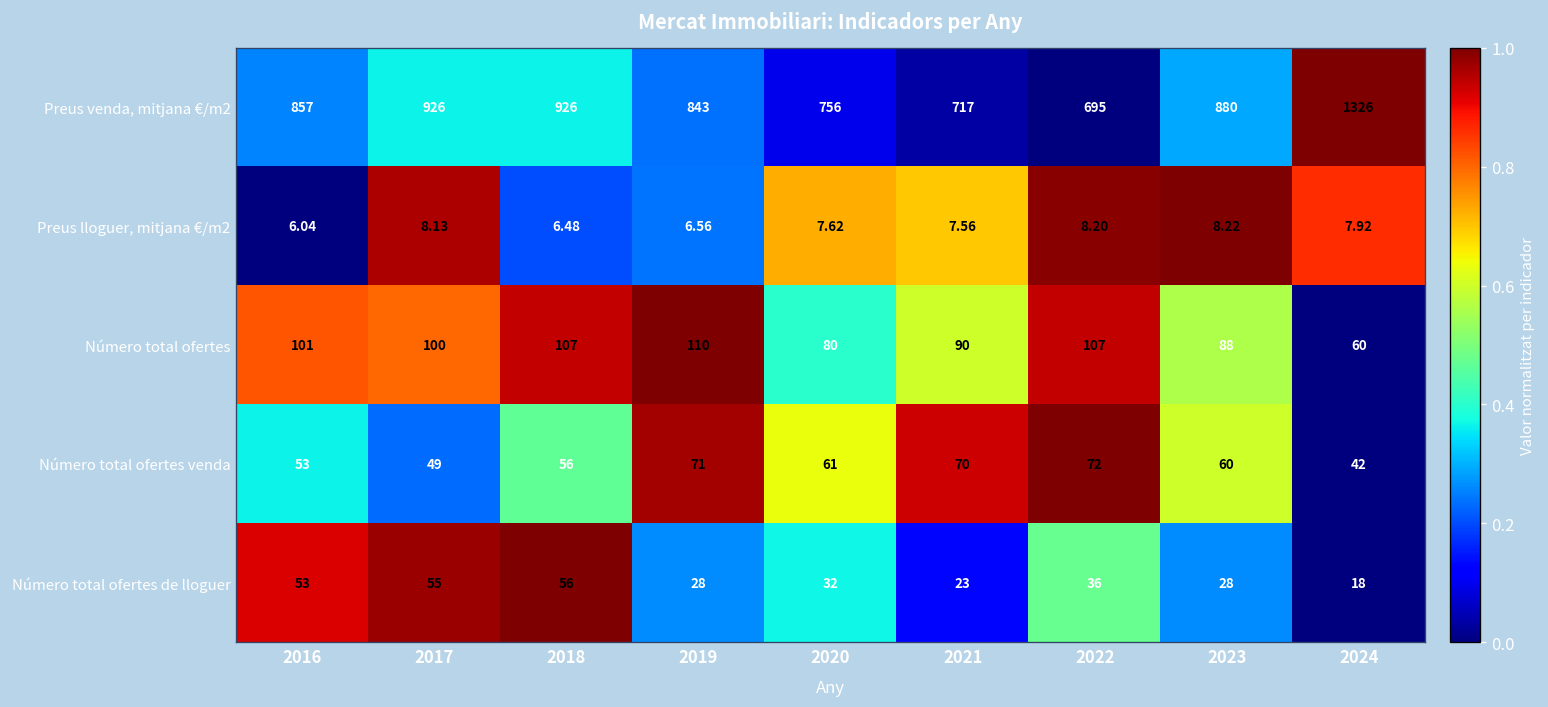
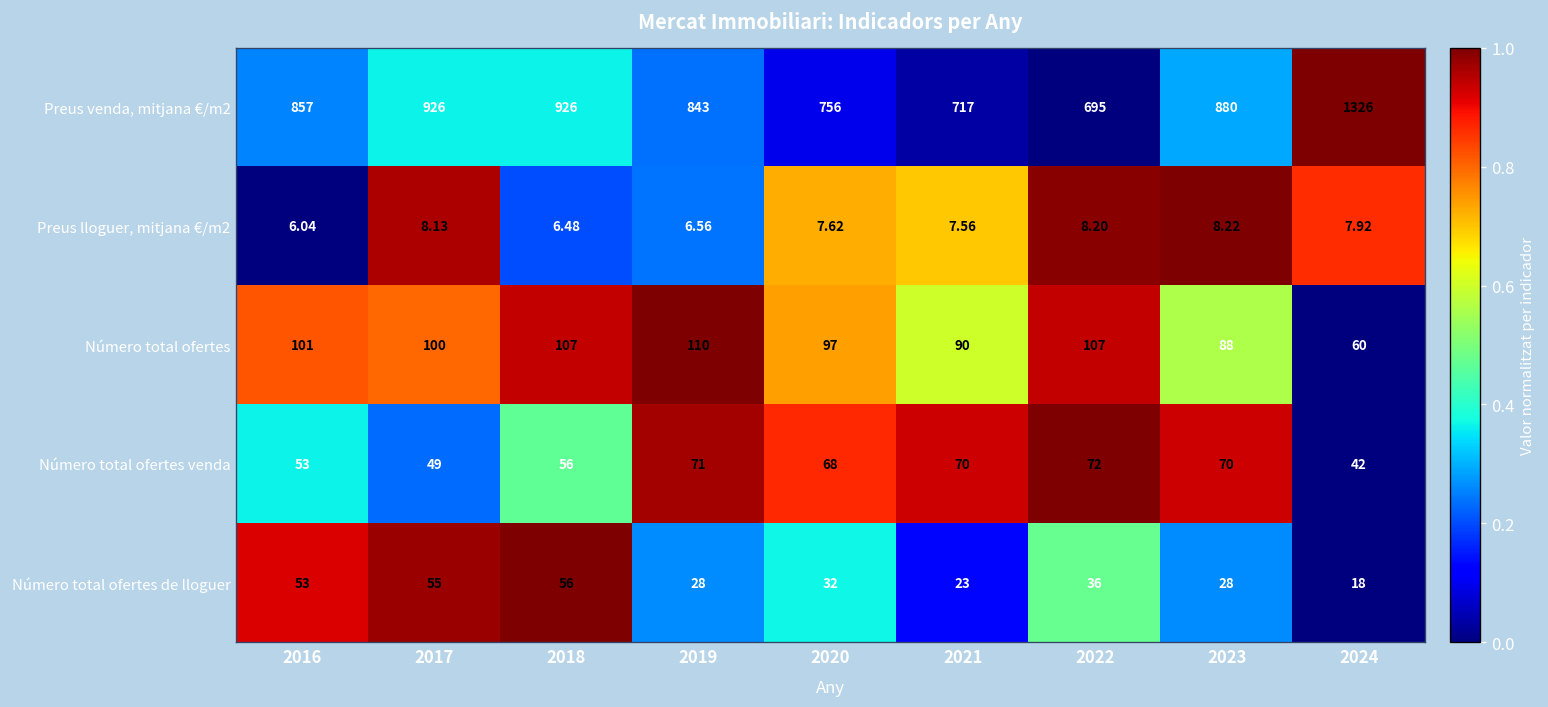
  {
    "Preus venda, mitjana €/m2": {
      "2016": 857,
      "2017": 926,
      "2018": 926,
      "2019": 843,
      "2020": 756,
      "2021": 717,
      "2022": 695,
      "2023": 880,
      "2024": 1326
    },
    "Preus lloguer, mitjana €/m2": {
      "2016": 6.04,
      "2017": 8.13,
      "2018": 6.48,
      "2019": 6.56,
      "2020": 7.62,
      "2021": 7.56,
      "2022": 8.20,
      "2023": 8.22,
      "2024": 7.92
    },
    "Número total ofertes": {
      "2016": 101,
      "2017": 100,
      "2018": 107,
      "2019": 110,
-     "2020": 80,
+     "2020": 97,
      "2021": 90,
      "2022": 107,
      "2023": 88,
      "2024": 60
    },
    "Número total ofertes venda": {
      "2016": 53,
      "2017": 49,
      "2018": 56,
      "2019": 71,
-     "2020": 61,
+     "2020": 68,
      "2021": 70,
      "2022": 72,
-     "2023": 60,
+     "2023": 70,
      "2024": 42
    },
    "Número total ofertes de lloguer": {
      "2016": 53,
      "2017": 55,
      "2018": 56,
      "2019": 28,
      "2020": 32,
      "2021": 23,
      "2022": 36,
      "2023": 28,
      "2024": 18
    }
  }
